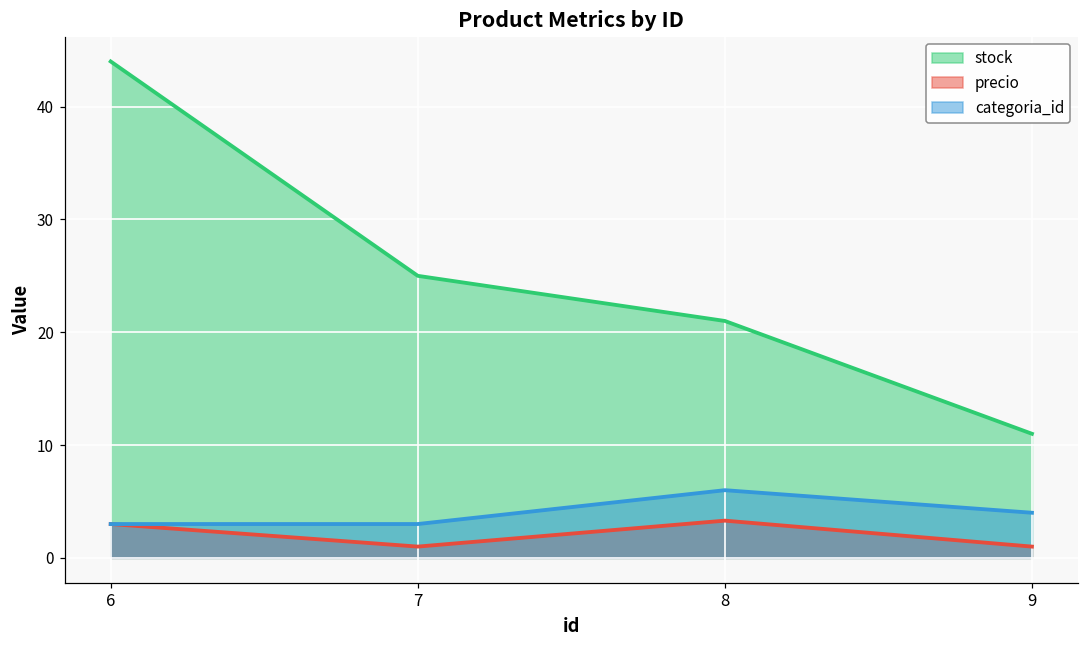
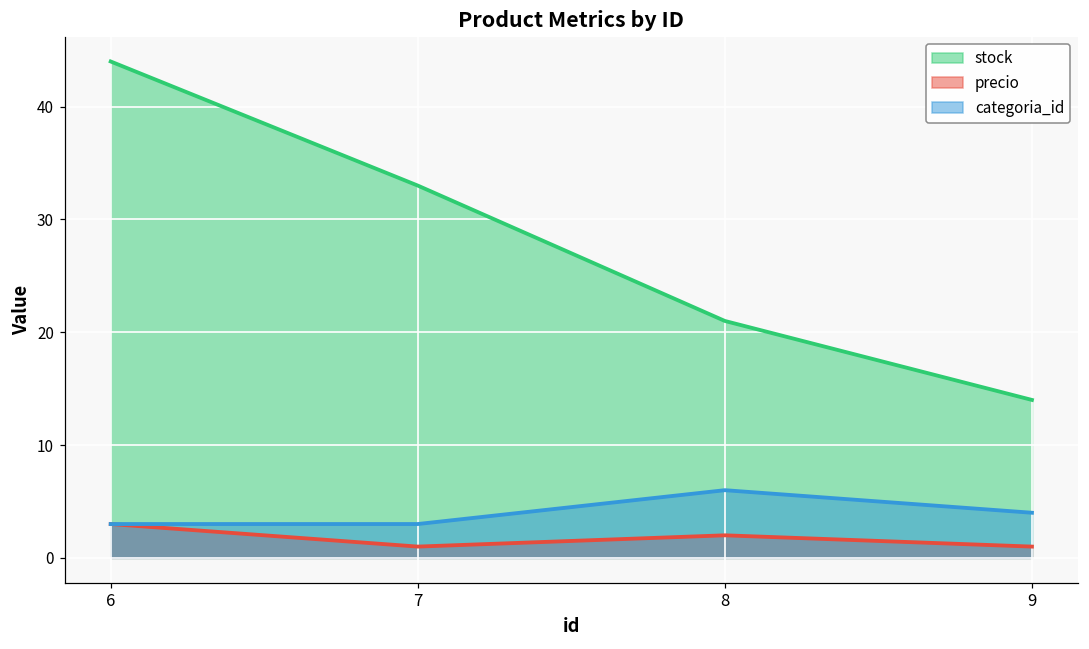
  {
    "stock": {
      "6": 44,
-     "7": 25,
+     "7": 33,
      "8": 21,
-     "9": 11
+     "9": 14
    },
    "precio": {
      "7": 1.0,
-     "8": 3.3,
+     "8": 2.0,
      "9": 1.0
    },
    "categoria_id": {
      "7": 3.0,
      "8": 6.0,
      "9": 4.0
    }
  }
